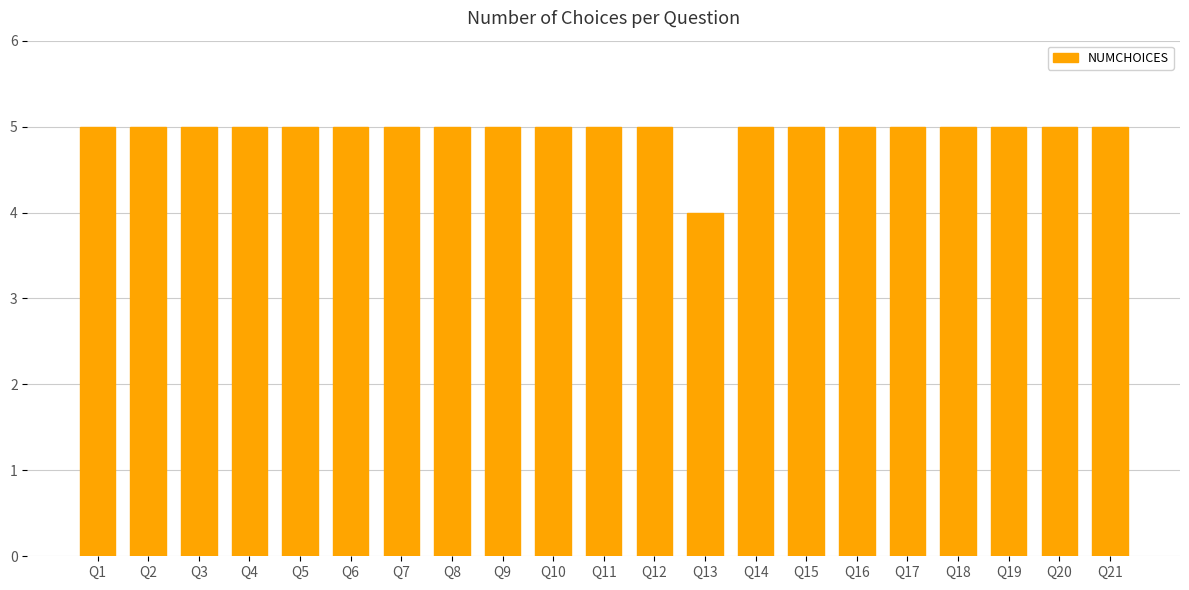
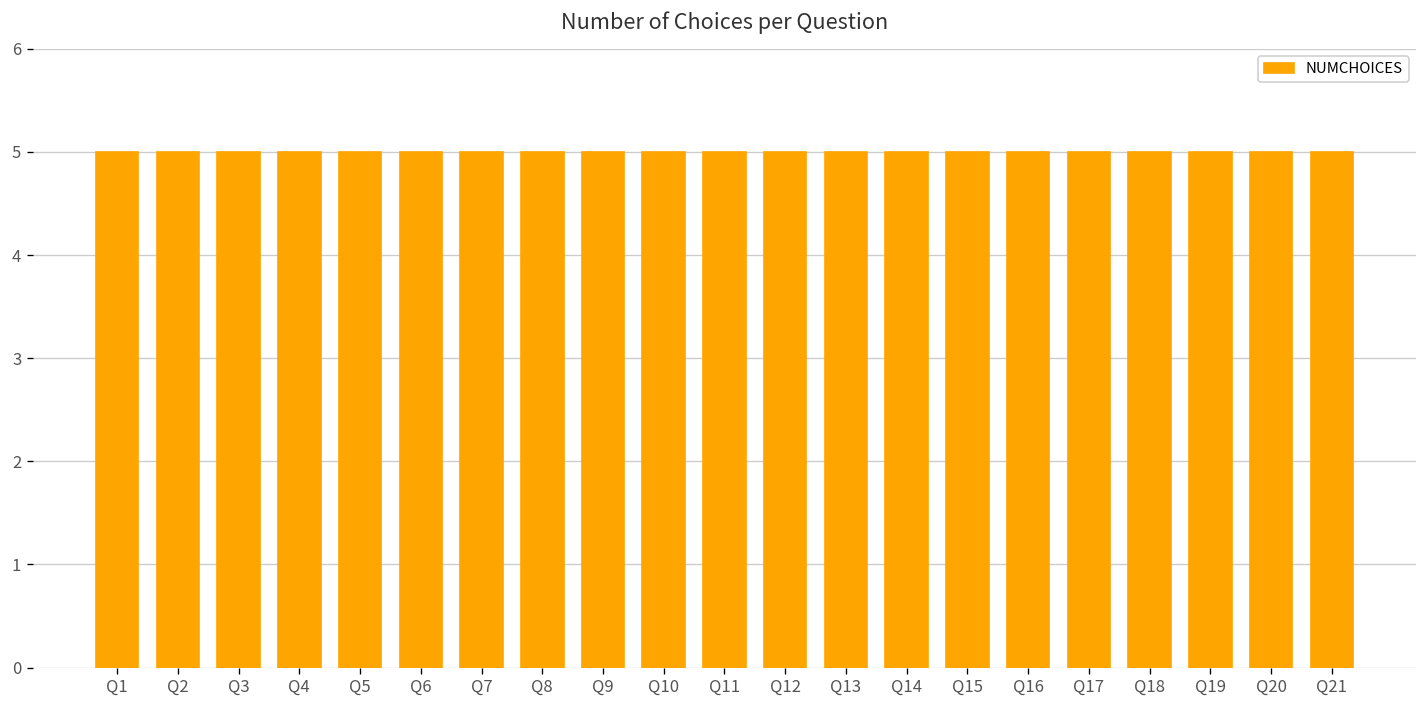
  {
    "Q1": 5,
    "Q2": 5,
    "Q3": 5,
    "Q4": 5,
    "Q5": 5,
    "Q6": 5,
    "Q7": 5,
    "Q8": 5,
    "Q9": 5,
    "Q10": 5,
    "Q11": 5,
    "Q12": 5,
-   "Q13": 4,
+   "Q13": 5,
    "Q14": 5,
    "Q15": 5,
    "Q16": 5,
    "Q17": 5,
    "Q18": 5,
    "Q19": 5,
    "Q20": 5,
    "Q21": 5
  }
